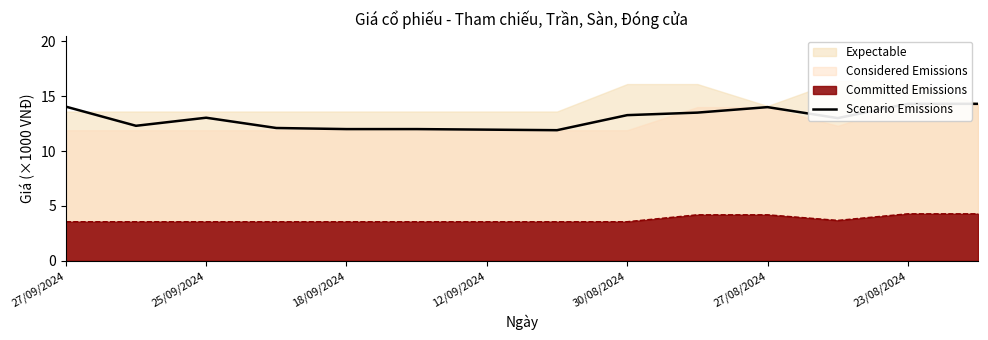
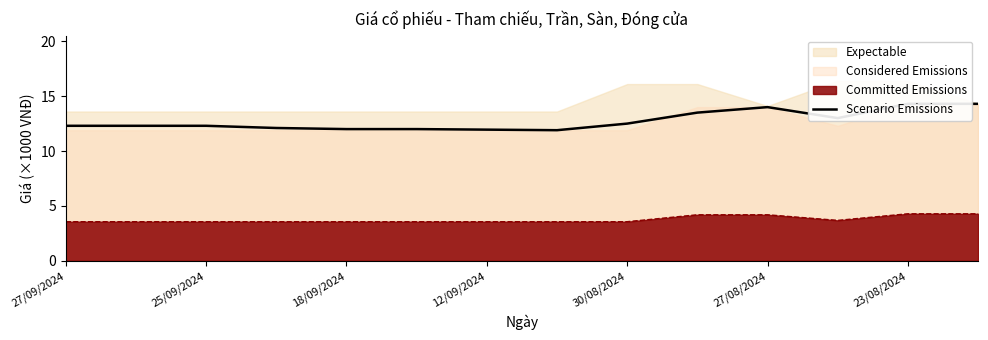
  {
    "Committed Emissions": {
      "27/09/2024": 3.6,
      "25/09/2024": 3.6,
      "18/09/2024": 3.6,
      "12/09/2024": 3.6,
      "30/08/2024": 3.6,
      "27/08/2024": 4.2,
      "23/08/2024": 4.3
    },
    "Scenario Emissions": {
-     "27/09/2024": 14.0,
-     "25/09/2024": 13.0,
-     "30/08/2024": 13.3
+     "27/09/2024": 12.3,
+     "25/09/2024": 12.3,
+     "30/08/2024": 12.5
    }
  }
